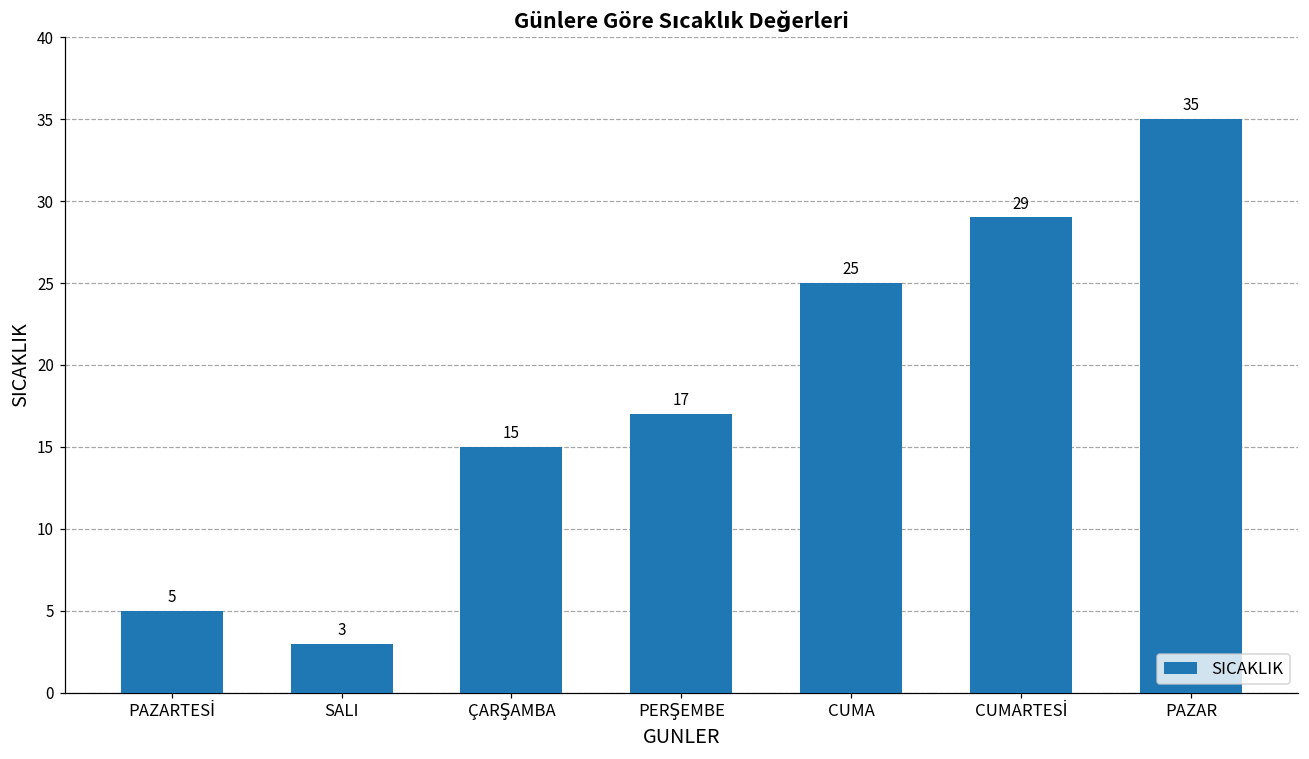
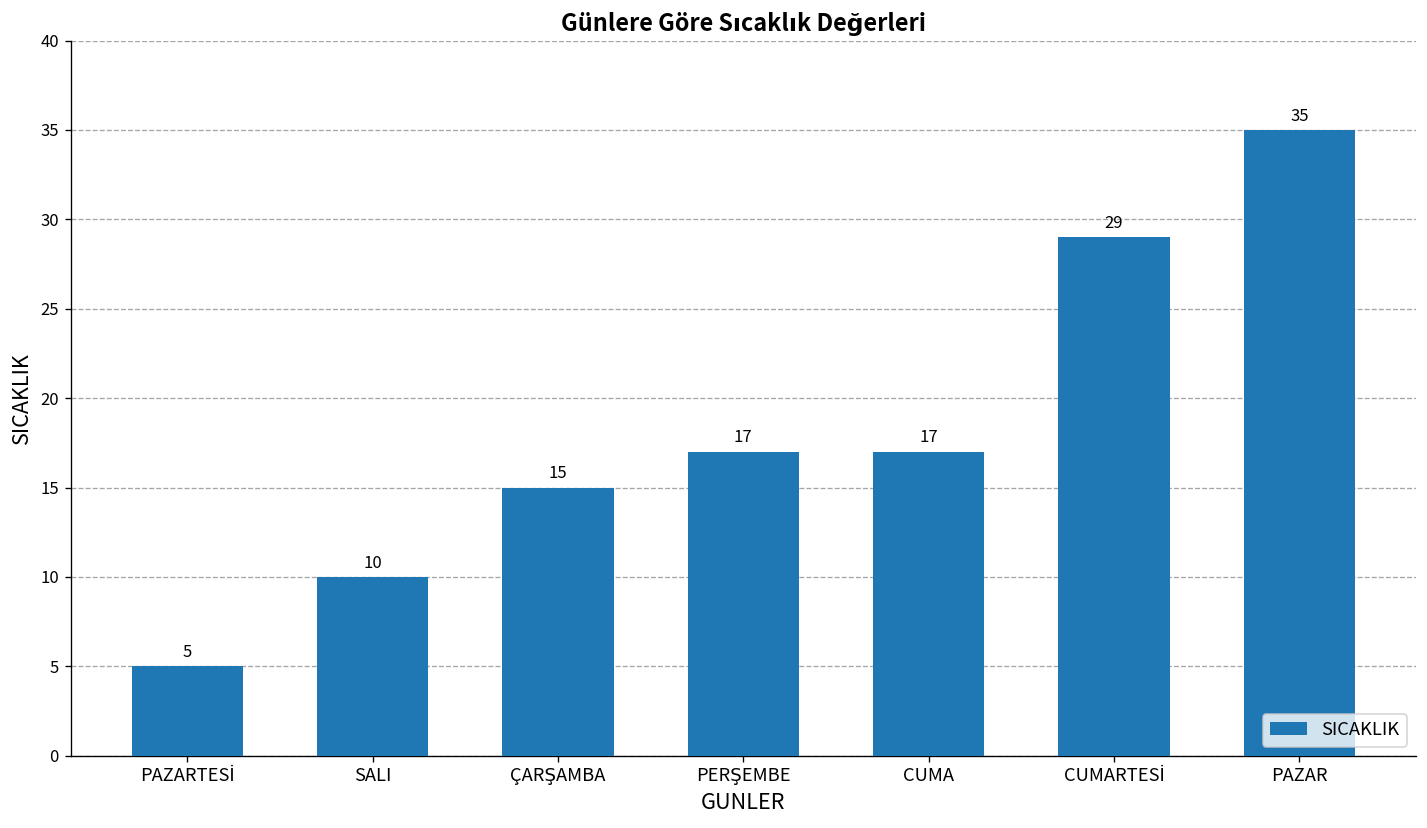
  {
    "PAZARTESİ": 5,
-   "SALI": 3,
+   "SALI": 10,
    "ÇARŞAMBA": 15,
    "PERŞEMBE": 17,
-   "CUMA": 25,
+   "CUMA": 17,
    "CUMARTESİ": 29,
    "PAZAR": 35
  }
